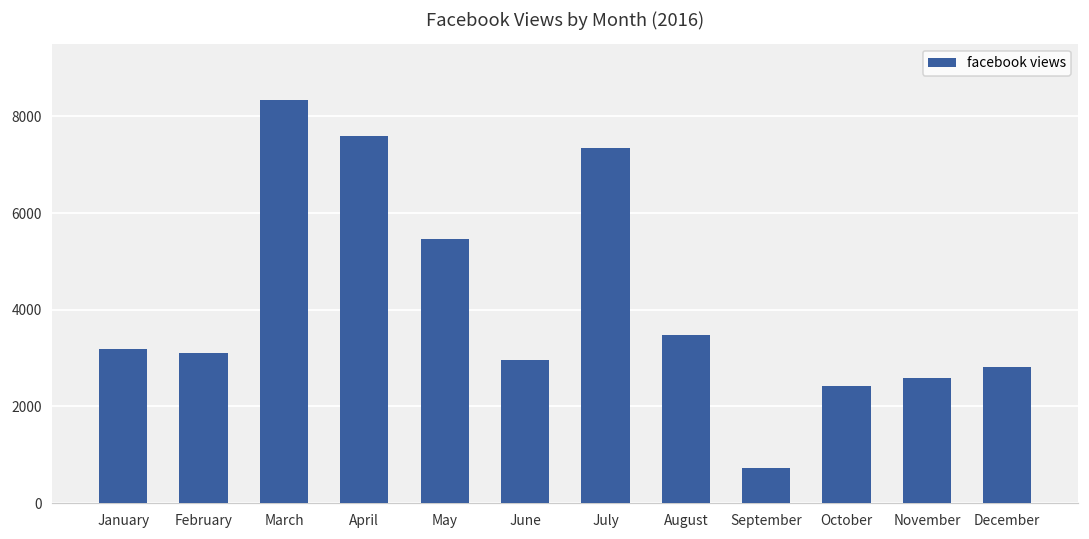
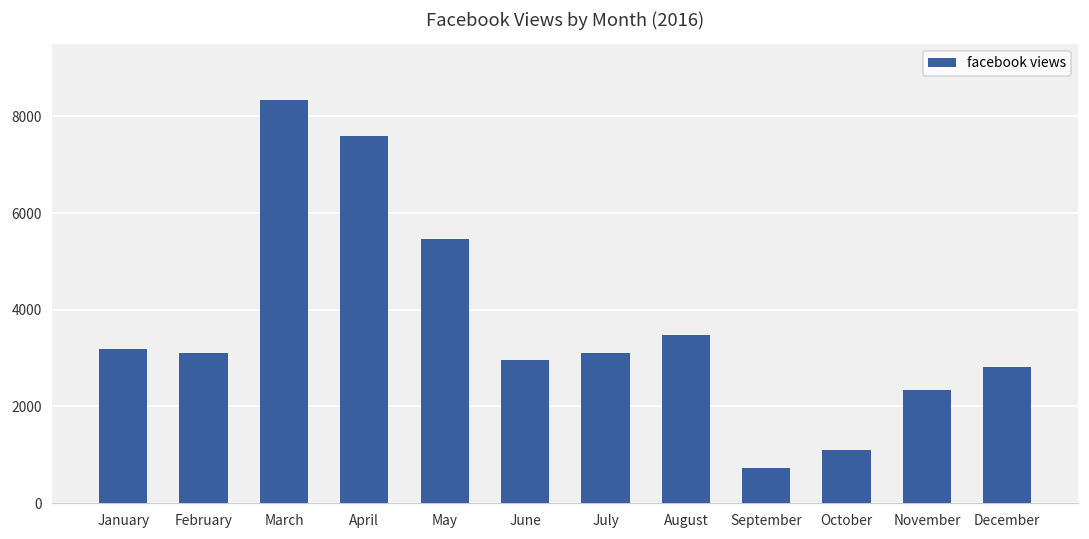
  {
    "January": 3200,
    "February": 3100,
    "March": 8300,
    "April": 7600,
    "May": 5500,
    "June": 3000,
-   "July": 7300,
+   "July": 3100,
    "August": 3500,
    "September": 700,
-   "October": 2400,
-   "November": 2600,
+   "October": 1100,
+   "November": 2300,
    "December": 2800
  }
